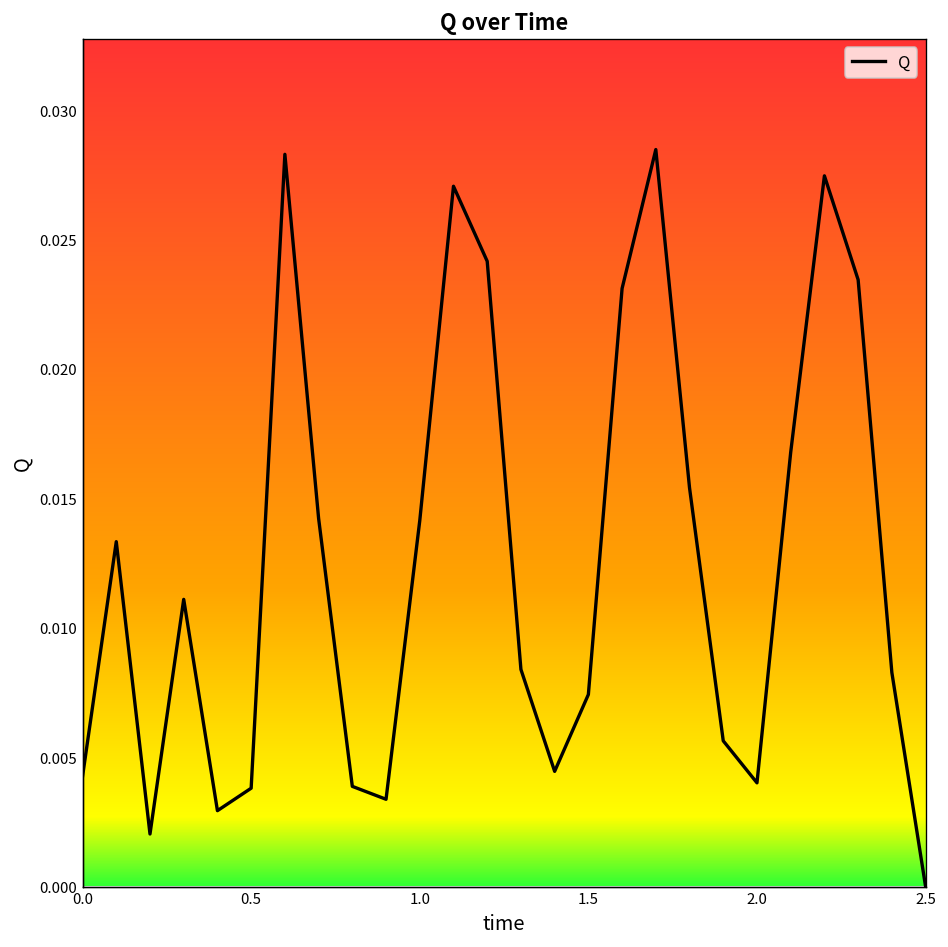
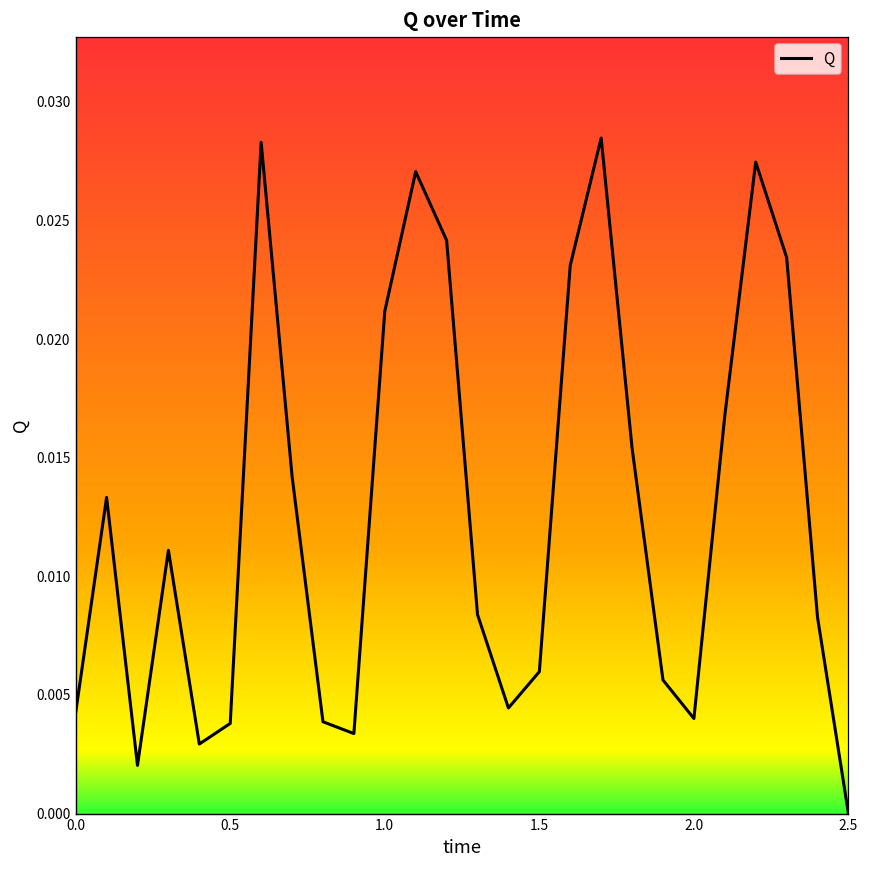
  {
    "0.0": 0.0043,
    "0.5": 0.0038,
-   "1.0": 0.0141,
-   "1.5": 0.0074,
+   "1.0": 0.0212,
+   "1.5": 0.0060,
    "2.0": 0.0040,
    "2.5": 0.0000
  }
